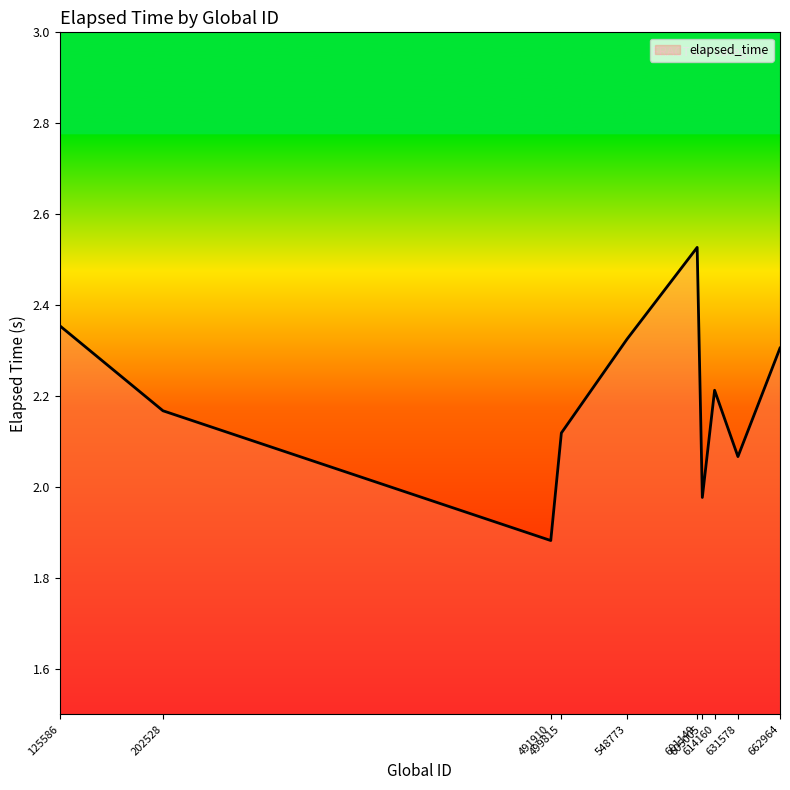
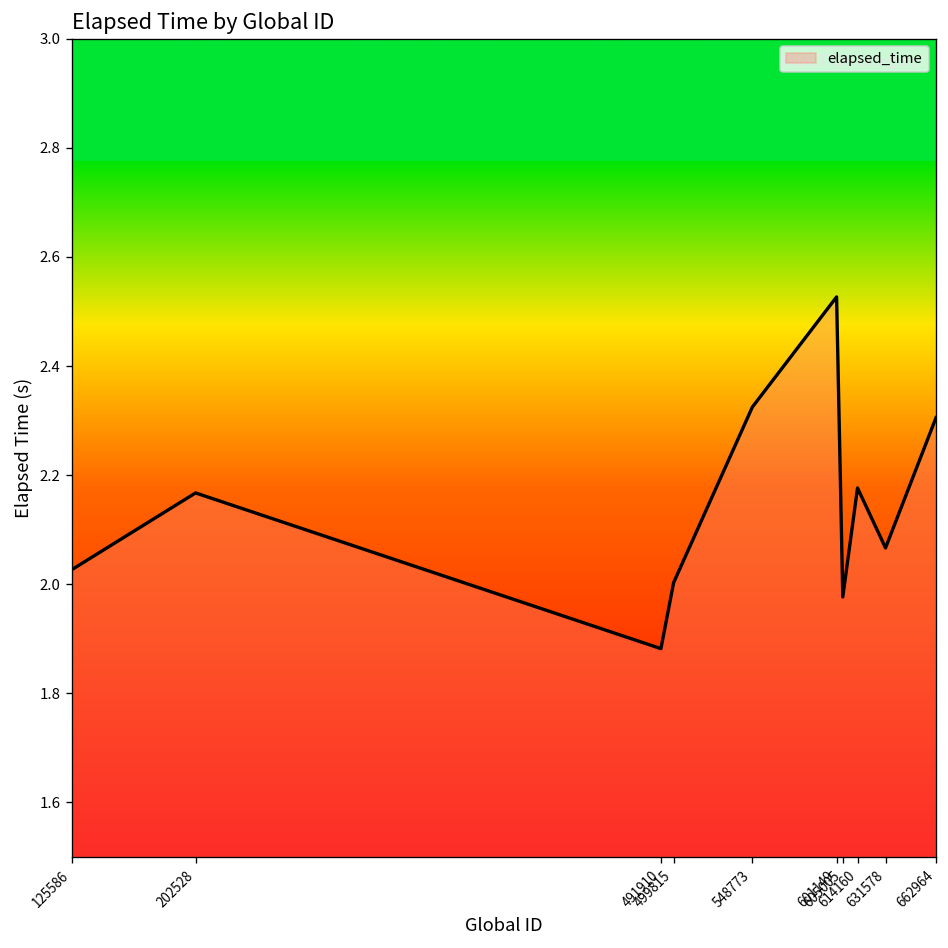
  {
-   "125586": 2.35,
+   "125586": 2.03,
    "202528": 2.17,
    "491910": 1.88,
-   "499815": 2.12,
+   "499815": 2.00,
    "548773": 2.32,
    "601149": 2.53,
    "605005": 1.98,
-   "614160": 2.21,
+   "614160": 2.18,
    "631578": 2.07,
    "662964": 2.31
  }
